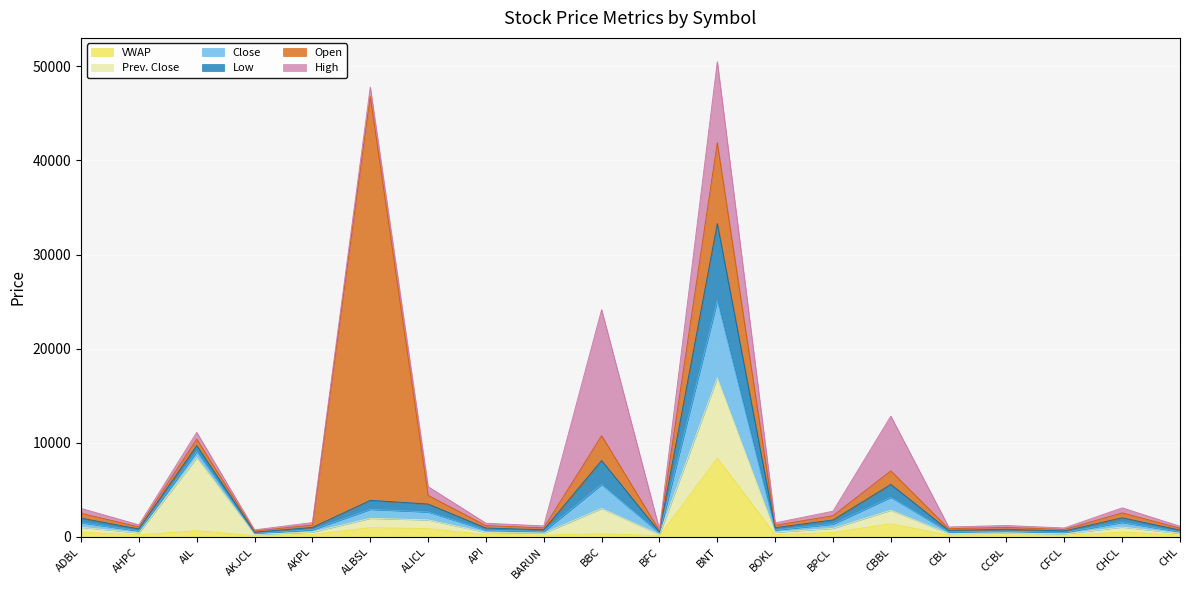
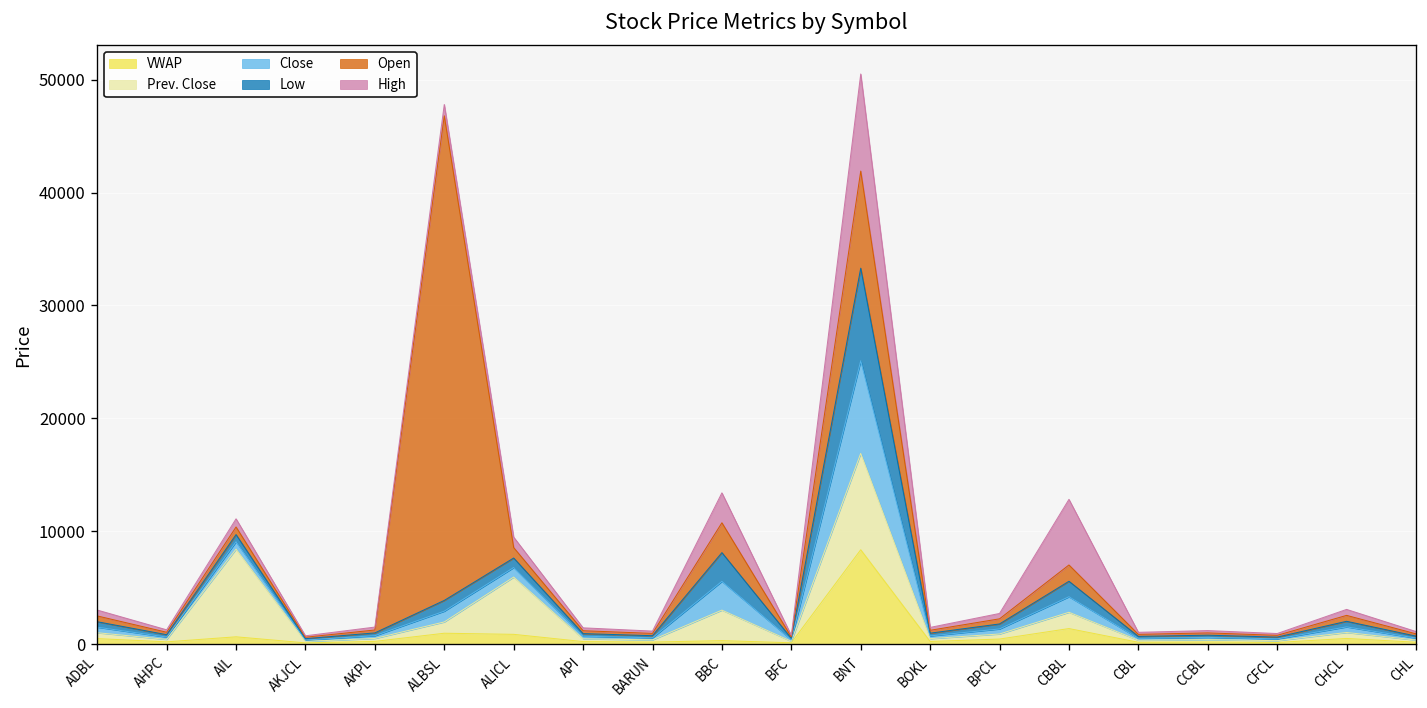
  {
    "VWAP": {
      "ADBL": 1000,
      "AIL": 1000,
      "ALBSL": 1000,
      "ALICL": 1000,
      "BBC": 0,
      "BNT": 8000,
      "BPCL": 0,
      "CBBL": 1000,
      "CHCL": 1000
    },
    "Prev. Close": {
      "ADBL": 1000,
      "AIL": 8000,
      "ALBSL": 1000,
-     "ALICL": 1000,
+     "ALICL": 5000,
      "BBC": 3000,
      "BNT": 9000,
      "BPCL": 0,
      "CBBL": 1000,
      "CHCL": 1000
    },
    "Close": {
      "ADBL": 0,
      "AIL": 1000,
      "ALBSL": 1000,
      "ALICL": 1000,
      "BBC": 3000,
      "BNT": 8000,
      "BPCL": 0,
      "CBBL": 1000,
      "CHCL": 0
    },
    "Low": {
      "ADBL": 0,
      "AIL": 1000,
      "ALBSL": 1000,
      "ALICL": 1000,
      "BBC": 3000,
      "BNT": 8000,
      "BPCL": 0,
      "CBBL": 1000,
      "CHCL": 0
    },
    "Open": {
      "ADBL": 1000,
      "AIL": 1000,
      "ALBSL": 43000,
      "ALICL": 1000,
      "BBC": 3000,
      "BNT": 9000,
      "BPCL": 0,
      "CBBL": 1000,
      "CHCL": 1000
    },
    "High": {
      "ADBL": 1000,
      "AIL": 1000,
      "ALBSL": 1000,
      "ALICL": 1000,
-     "BBC": 13000,
+     "BBC": 3000,
      "BNT": 9000,
      "BPCL": 0,
      "CBBL": 6000,
      "CHCL": 1000
    }
  }
